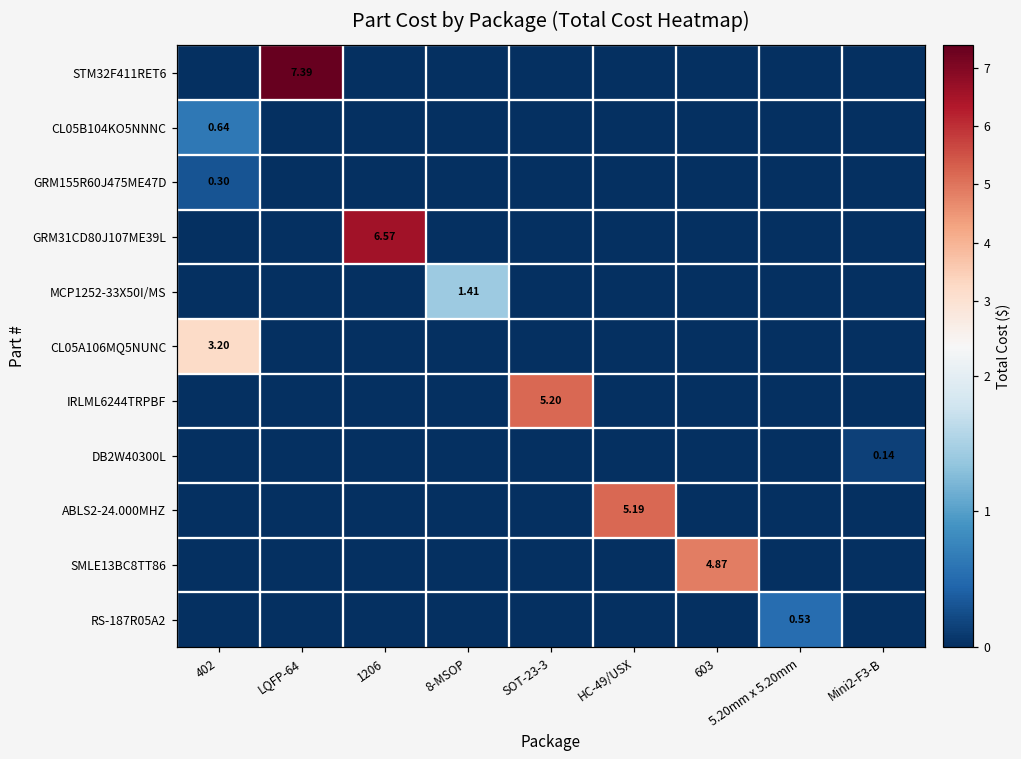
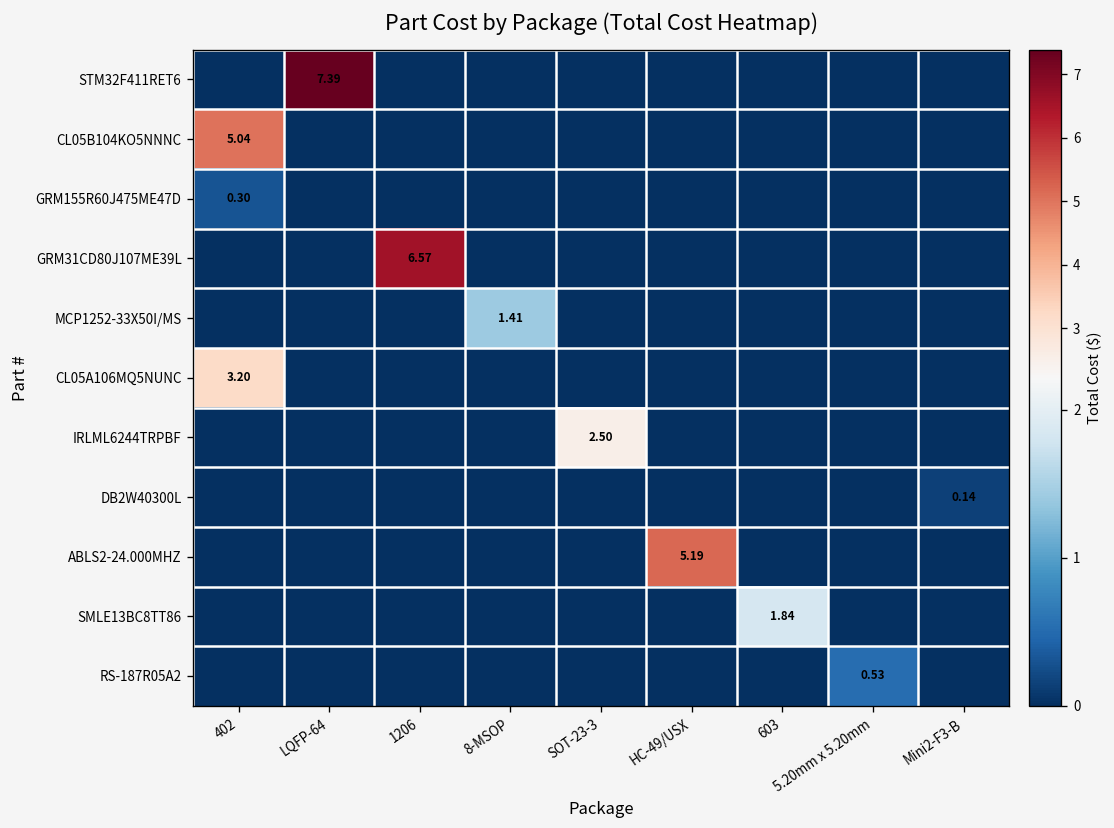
  {
    "STM32F411RET6": {
      "LQFP-64": 7.39
    },
    "CL05B104KO5NNNC": {
-     "402": 0.64
+     "402": 5.04
    },
    "GRM155R60J475ME47D": {
      "402": 0.30
    },
    "GRM31CD80J107ME39L": {
      "1206": 6.57
    },
    "MCP1252-33X50I/MS": {
      "8-MSOP": 1.41
    },
    "CL05A106MQ5NUNC": {
      "402": 3.20
    },
    "IRLML6244TRPBF": {
-     "SOT-23-3": 5.20
+     "SOT-23-3": 2.50
    },
    "DB2W40300L": {
      "Mini2-F3-B": 0.14
    },
    "ABLS2-24.000MHZ": {
      "HC-49/USX": 5.19
    },
    "SMLE13BC8TT86": {
-     "603": 4.87
+     "603": 1.84
    },
    "RS-187R05A2": {
      "5.20mm x 5.20mm": 0.53
    }
  }
